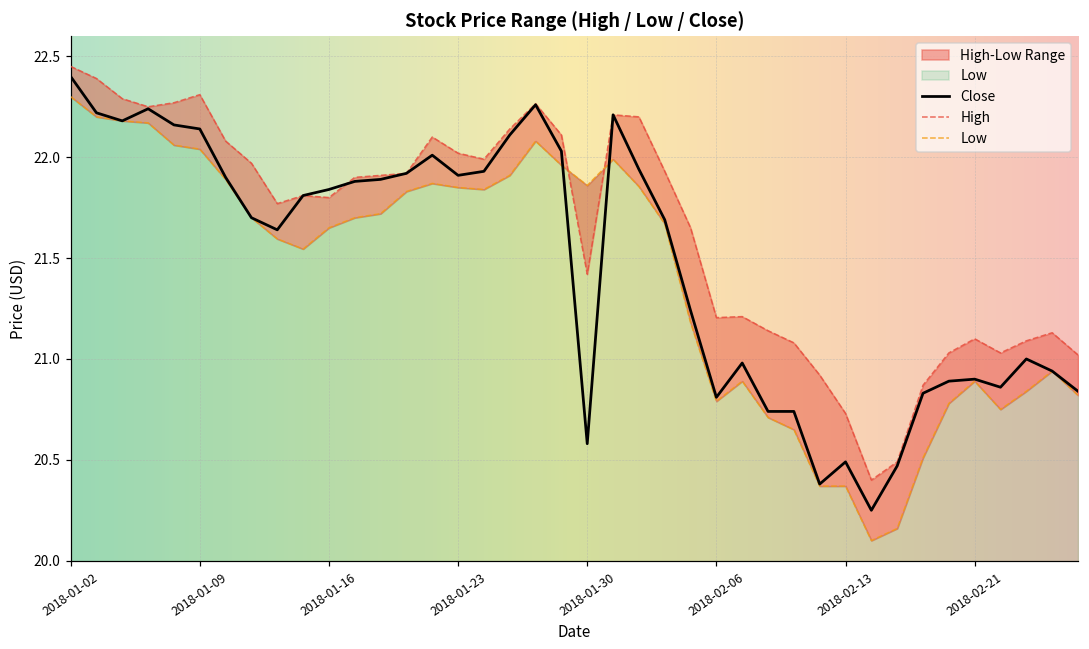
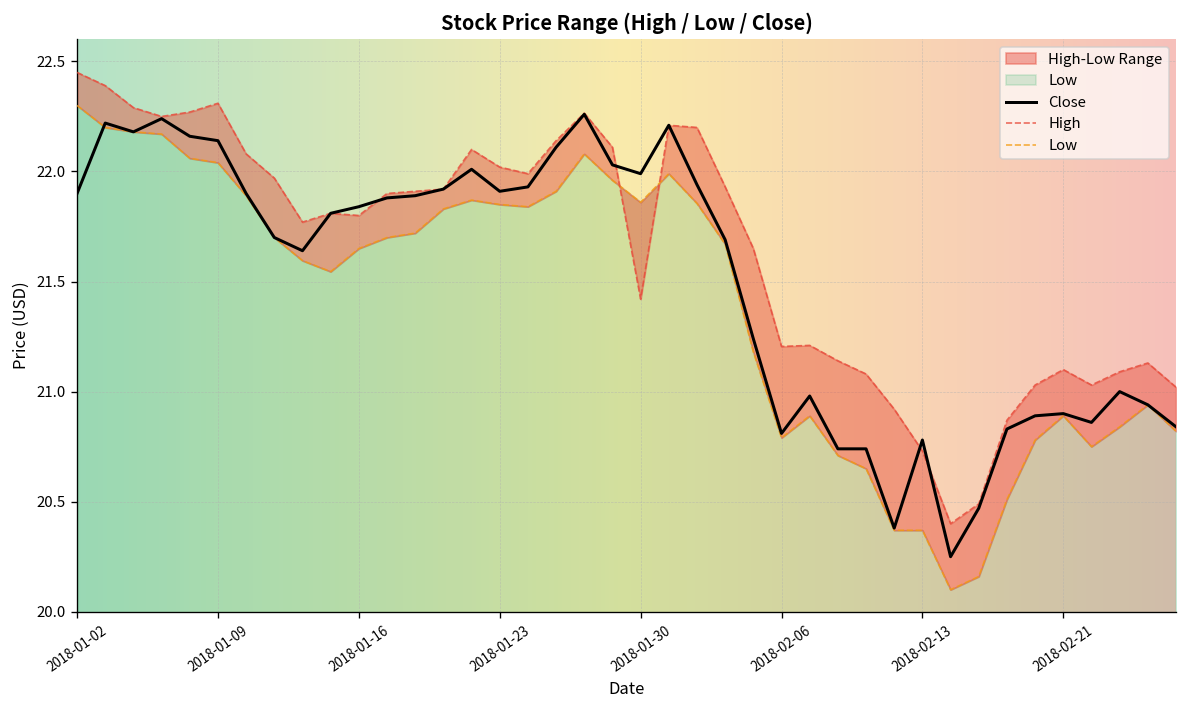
  {
    "Close": {
-     "2018-01-02": 22.4,
+     "2018-01-02": 21.9,
      "2018-01-09": 22.14,
      "2018-01-16": 21.84,
      "2018-01-23": 21.91,
-     "2018-01-30": 20.58,
+     "2018-01-30": 21.99,
      "2018-02-06": 20.81,
-     "2018-02-13": 20.49
+     "2018-02-13": 20.78
    }
  }
